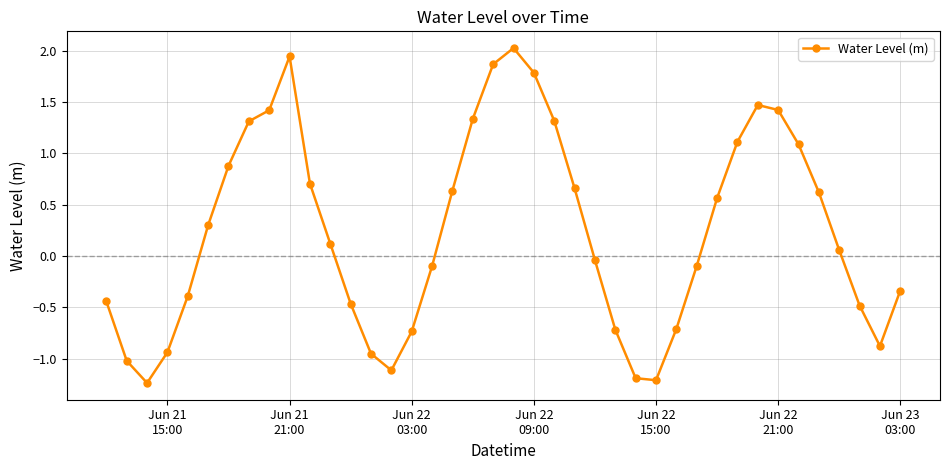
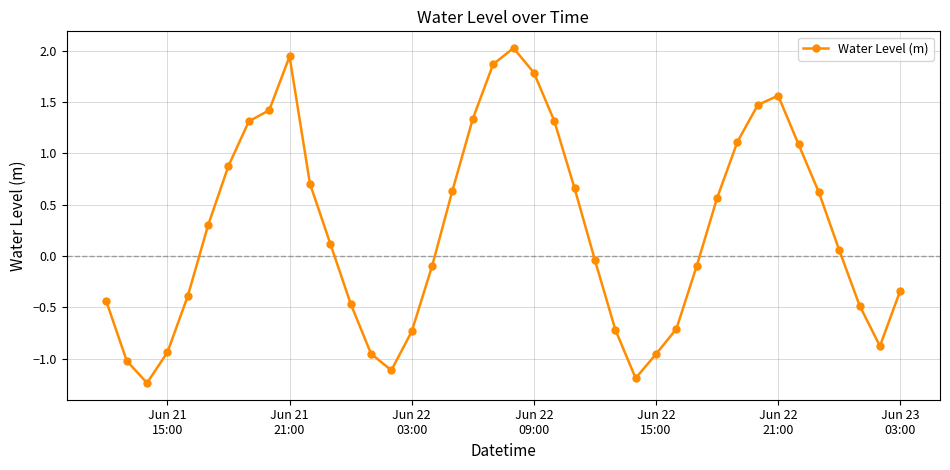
  {
    "Jun 21 15:00": -0.94,
    "Jun 21 21:00": 1.94,
    "Jun 22 03:00": -0.73,
    "Jun 22 09:00": 1.79,
-   "Jun 22 15:00": -1.21,
-   "Jun 22 21:00": 1.42,
+   "Jun 22 15:00": -0.95,
+   "Jun 22 21:00": 1.56,
    "Jun 23 03:00": -0.34
  }
